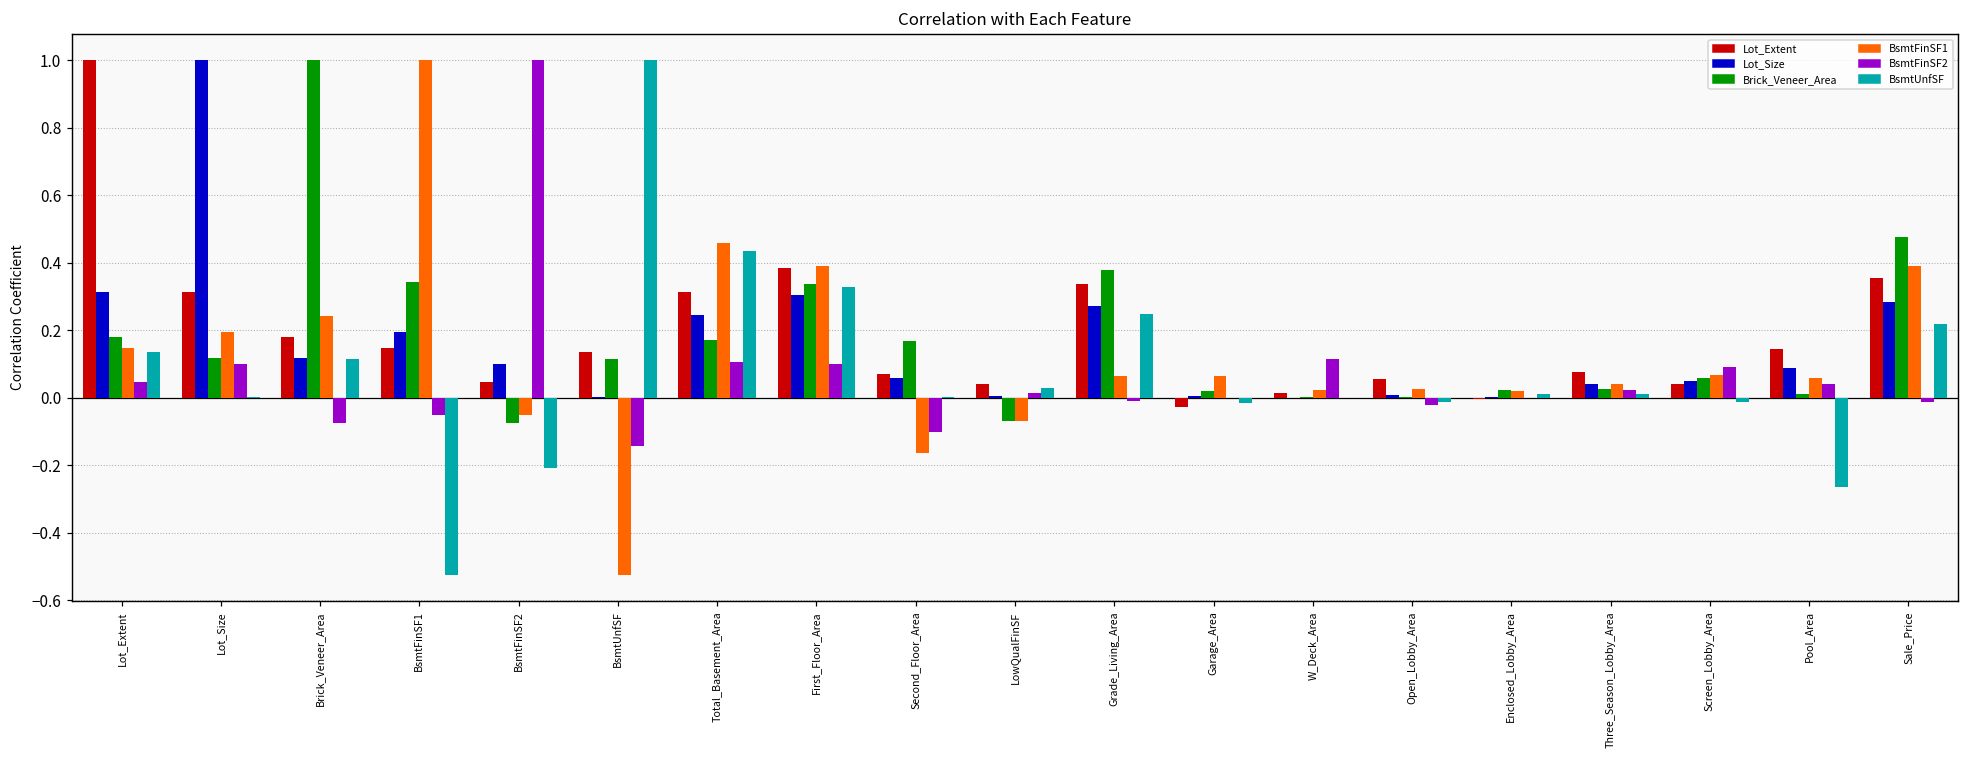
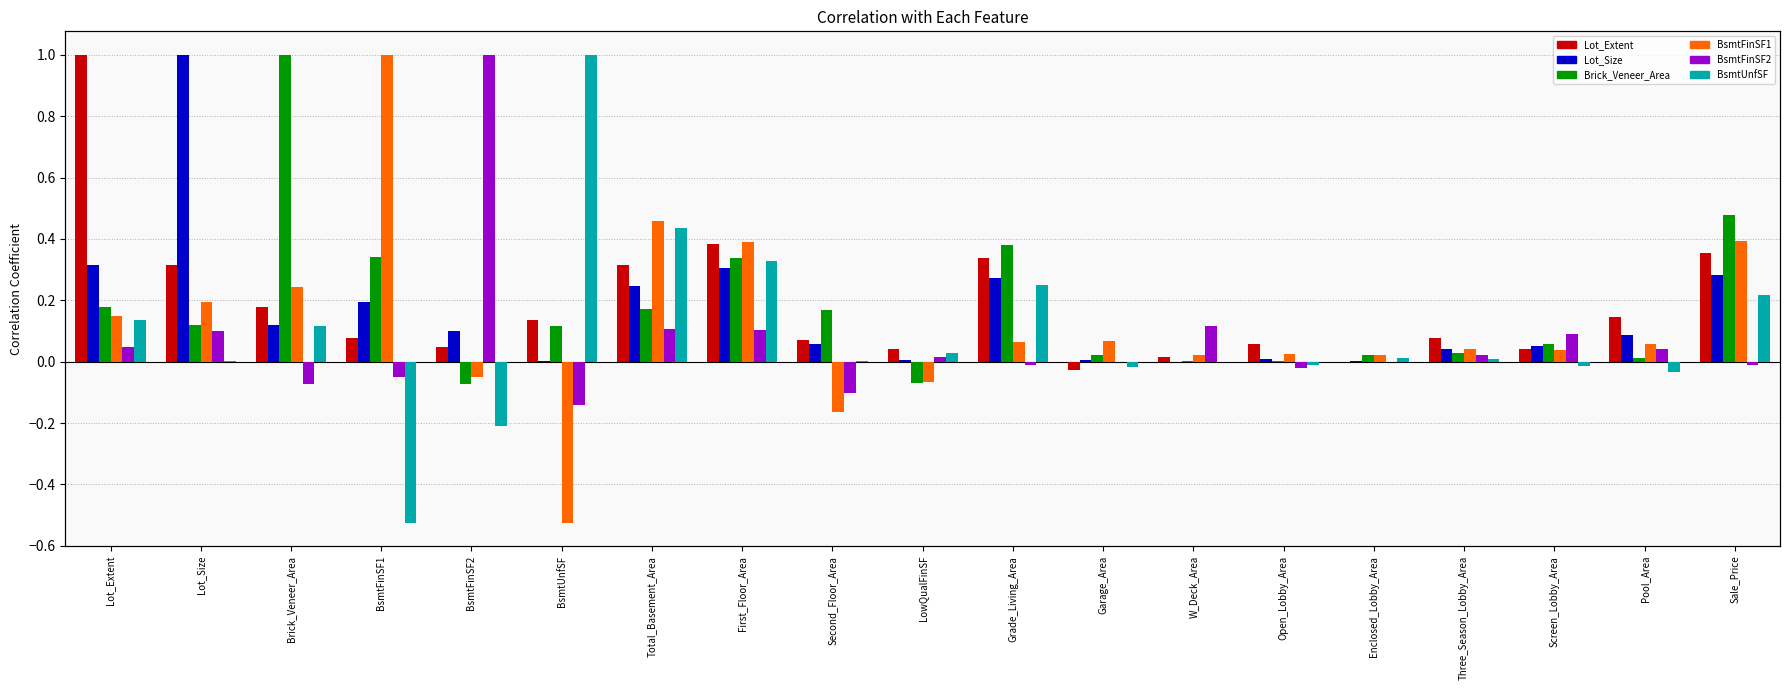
  {
    "Lot_Extent": {
      "Lot_Extent": 1.00,
      "Lot_Size": 0.31,
      "Brick_Veneer_Area": 0.18,
-     "BsmtFinSF1": 0.15,
+     "BsmtFinSF1": 0.08,
      "BsmtFinSF2": 0.05,
      "BsmtUnfSF": 0.14,
      "Total_Basement_Area": 0.31,
      "First_Floor_Area": 0.38,
      "Second_Floor_Area": 0.07,
      "LowQualFinSF": 0.04,
      "Grade_Living_Area": 0.34,
      "Garage_Area": -0.03,
      "W_Deck_Area": 0.01,
      "Open_Lobby_Area": 0.06,
      "Three_Season_Lobby_Area": 0.08,
      "Screen_Lobby_Area": 0.04,
      "Pool_Area": 0.14,
      "Sale_Price": 0.35
    },
    "Lot_Size": {
      "Lot_Extent": 0.31,
      "Lot_Size": 1.00,
      "Brick_Veneer_Area": 0.12,
      "BsmtFinSF1": 0.20,
      "BsmtFinSF2": 0.10,
      "Total_Basement_Area": 0.25,
      "First_Floor_Area": 0.30,
      "Second_Floor_Area": 0.06,
      "Grade_Living_Area": 0.27,
      "Open_Lobby_Area": 0.01,
      "Three_Season_Lobby_Area": 0.04,
      "Screen_Lobby_Area": 0.05,
      "Pool_Area": 0.09,
      "Sale_Price": 0.28
    },
    "Brick_Veneer_Area": {
      "Lot_Extent": 0.18,
      "Lot_Size": 0.12,
      "Brick_Veneer_Area": 1.00,
      "BsmtFinSF1": 0.34,
      "BsmtFinSF2": -0.07,
      "BsmtUnfSF": 0.12,
      "Total_Basement_Area": 0.17,
      "First_Floor_Area": 0.34,
      "Second_Floor_Area": 0.17,
      "LowQualFinSF": -0.07,
      "Grade_Living_Area": 0.38,
      "Garage_Area": 0.02,
      "Enclosed_Lobby_Area": 0.02,
      "Three_Season_Lobby_Area": 0.03,
      "Screen_Lobby_Area": 0.06,
      "Pool_Area": 0.01,
      "Sale_Price": 0.48
    },
    "BsmtFinSF1": {
      "Lot_Extent": 0.15,
      "Lot_Size": 0.20,
      "Brick_Veneer_Area": 0.24,
      "BsmtFinSF1": 1.00,
      "BsmtFinSF2": -0.05,
      "BsmtUnfSF": -0.52,
      "Total_Basement_Area": 0.46,
      "First_Floor_Area": 0.39,
      "Second_Floor_Area": -0.16,
      "LowQualFinSF": -0.07,
      "Grade_Living_Area": 0.06,
      "Garage_Area": 0.07,
      "W_Deck_Area": 0.02,
      "Open_Lobby_Area": 0.03,
      "Enclosed_Lobby_Area": 0.02,
      "Three_Season_Lobby_Area": 0.04,
-     "Screen_Lobby_Area": 0.07,
+     "Screen_Lobby_Area": 0.04,
      "Pool_Area": 0.06,
      "Sale_Price": 0.39
    },
    "BsmtFinSF2": {
      "Lot_Extent": 0.05,
      "Lot_Size": 0.10,
      "Brick_Veneer_Area": -0.07,
      "BsmtFinSF1": -0.05,
      "BsmtFinSF2": 1.00,
      "BsmtUnfSF": -0.14,
      "Total_Basement_Area": 0.11,
      "First_Floor_Area": 0.10,
      "Second_Floor_Area": -0.10,
      "LowQualFinSF": 0.02,
      "Grade_Living_Area": -0.01,
      "W_Deck_Area": 0.12,
      "Open_Lobby_Area": -0.02,
      "Three_Season_Lobby_Area": 0.02,
      "Screen_Lobby_Area": 0.09,
      "Pool_Area": 0.04,
      "Sale_Price": -0.01
    },
    "BsmtUnfSF": {
      "Lot_Extent": 0.14,
      "Brick_Veneer_Area": 0.12,
      "BsmtFinSF1": -0.52,
      "BsmtFinSF2": -0.21,
      "BsmtUnfSF": 1.00,
      "Total_Basement_Area": 0.44,
      "First_Floor_Area": 0.33,
      "LowQualFinSF": 0.03,
      "Grade_Living_Area": 0.25,
      "Garage_Area": -0.02,
      "Open_Lobby_Area": -0.01,
      "Enclosed_Lobby_Area": 0.01,
      "Three_Season_Lobby_Area": 0.01,
      "Screen_Lobby_Area": -0.01,
-     "Pool_Area": -0.26,
+     "Pool_Area": -0.04,
      "Sale_Price": 0.22
    }
  }
